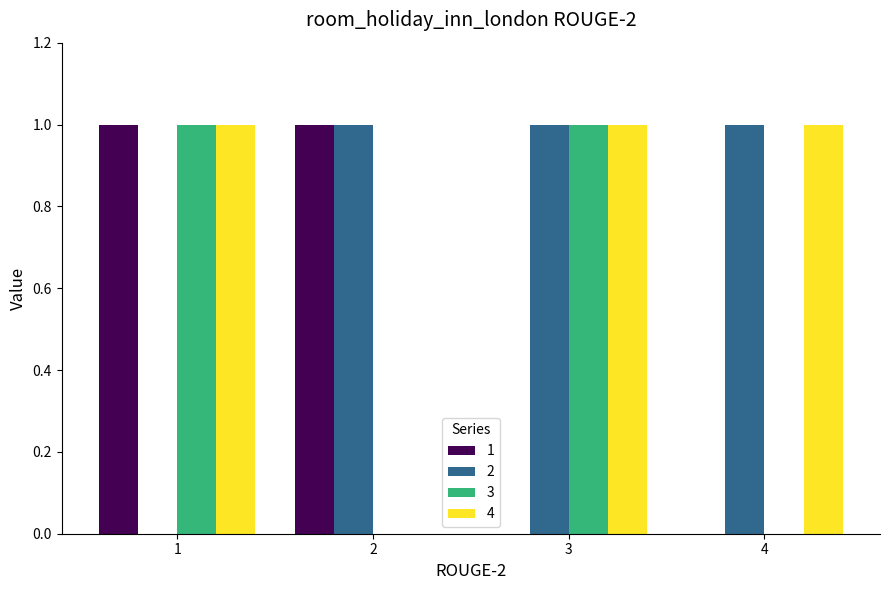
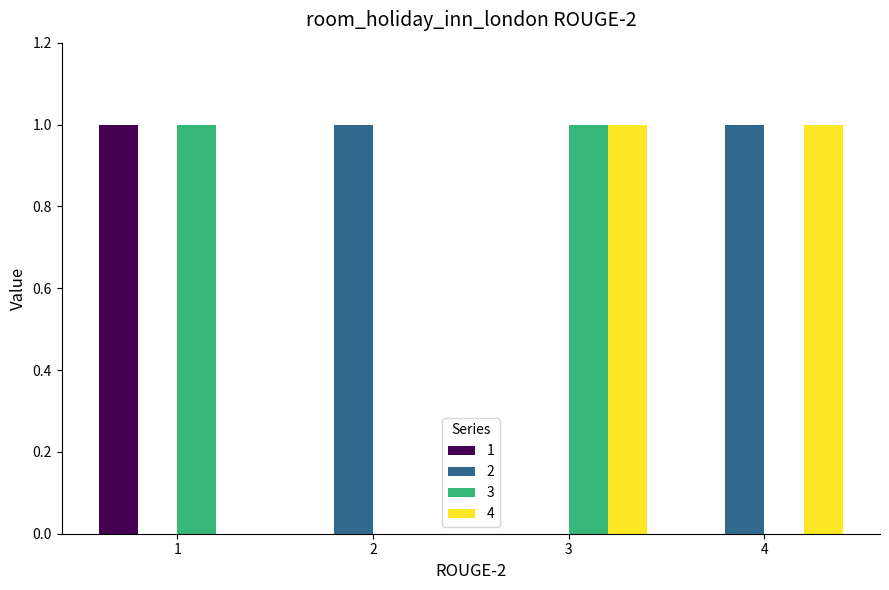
  {
    "1": {
      "1": 1,
-     "2": 1,
+     "2": 0,
      "3": 0,
      "4": 0
    },
    "2": {
      "1": 0,
      "2": 1,
-     "3": 1,
+     "3": 0,
      "4": 1
    },
    "3": {
      "1": 1,
      "2": 0,
      "3": 1,
      "4": 0
    },
    "4": {
-     "1": 1,
+     "1": 0,
      "2": 0,
      "3": 1,
      "4": 1
    }
  }
